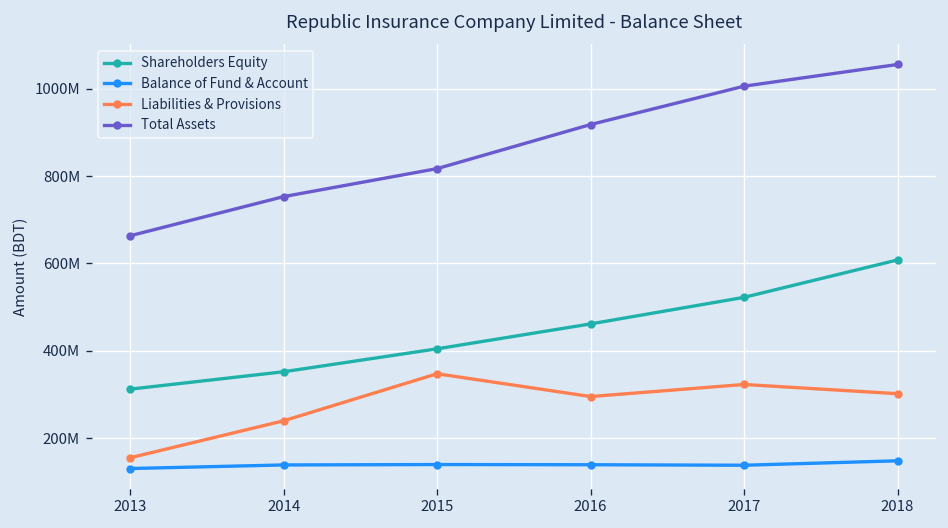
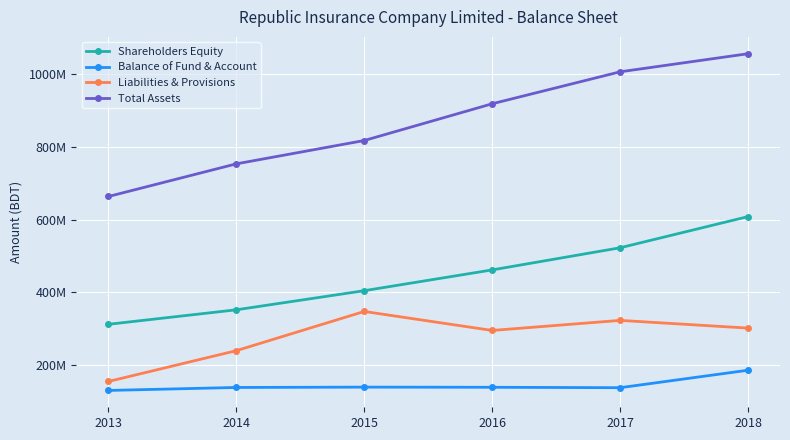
  {
    "Shareholders Equity": {
      "2013": 310000000,
      "2014": 350000000,
      "2015": 400000000,
      "2016": 460000000,
      "2017": 520000000,
      "2018": 610000000
    },
    "Balance of Fund & Account": {
      "2013": 130000000,
      "2014": 140000000,
      "2015": 140000000,
      "2016": 140000000,
      "2017": 140000000,
-     "2018": 150000000
+     "2018": 190000000
    },
    "Liabilities & Provisions": {
      "2013": 160000000,
      "2014": 240000000,
      "2015": 350000000,
      "2016": 300000000,
      "2017": 320000000,
      "2018": 300000000
    },
    "Total Assets": {
      "2013": 660000000,
      "2014": 750000000,
      "2015": 820000000,
      "2016": 920000000,
      "2017": 1010000000,
      "2018": 1060000000
    }
  }
